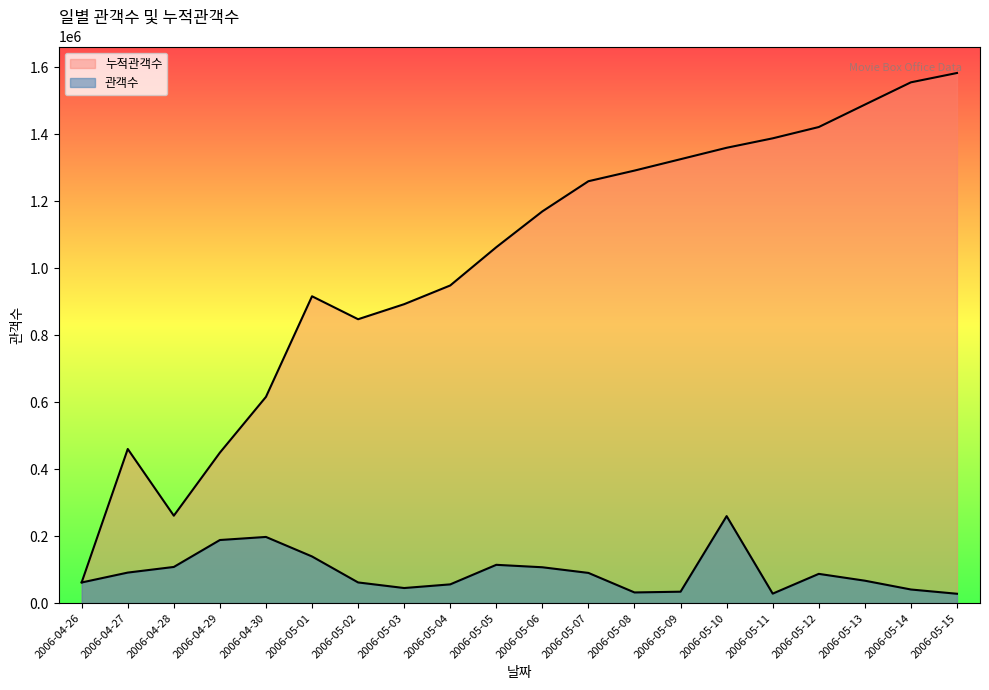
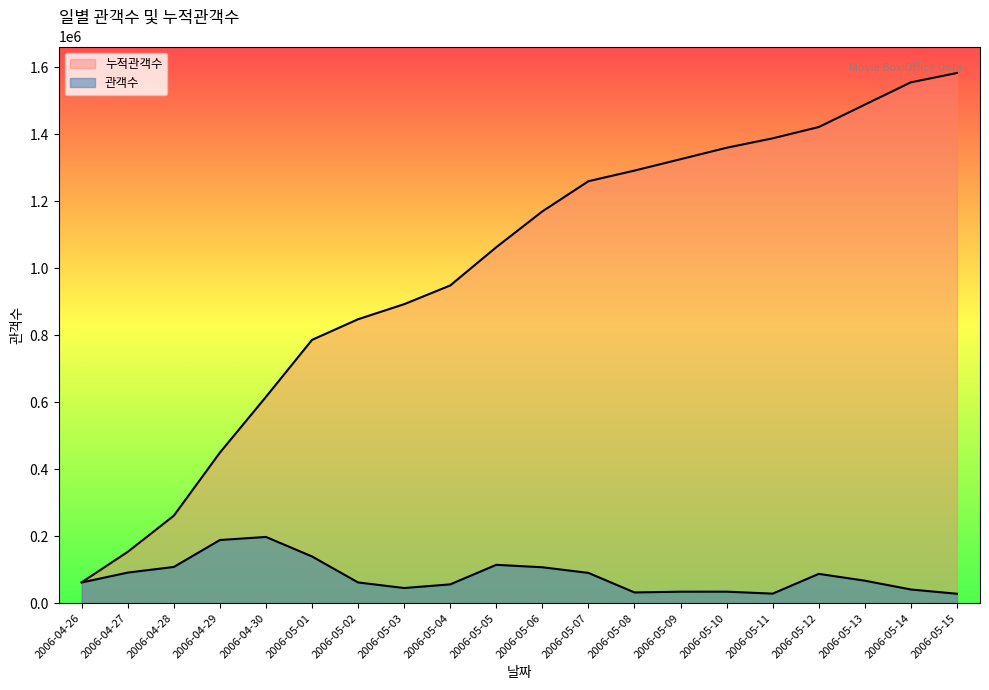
  {
    "누적관객수": {
-     "2006-04-27": 460000,
+     "2006-04-27": 150000,
      "2006-04-28": 260000,
      "2006-04-29": 450000,
      "2006-04-30": 620000,
-     "2006-05-01": 920000,
+     "2006-05-01": 790000,
      "2006-05-02": 850000,
      "2006-05-03": 890000,
      "2006-05-04": 950000,
      "2006-05-05": 1060000,
      "2006-05-06": 1170000,
      "2006-05-07": 1260000,
      "2006-05-08": 1290000,
      "2006-05-09": 1330000,
      "2006-05-10": 1360000,
      "2006-05-11": 1390000,
      "2006-05-12": 1420000,
      "2006-05-13": 1490000,
      "2006-05-14": 1550000,
      "2006-05-15": 1580000
    },
    "관객수": {
      "2006-04-27": 90000,
      "2006-04-28": 110000,
      "2006-04-29": 190000,
      "2006-04-30": 200000,
      "2006-05-01": 140000,
      "2006-05-02": 60000,
      "2006-05-03": 40000,
      "2006-05-04": 60000,
      "2006-05-05": 110000,
      "2006-05-06": 110000,
      "2006-05-07": 90000,
      "2006-05-08": 30000,
      "2006-05-09": 30000,
-     "2006-05-10": 260000,
+     "2006-05-10": 30000,
      "2006-05-11": 30000,
      "2006-05-12": 90000,
      "2006-05-13": 70000,
      "2006-05-14": 40000,
      "2006-05-15": 30000
    }
  }
